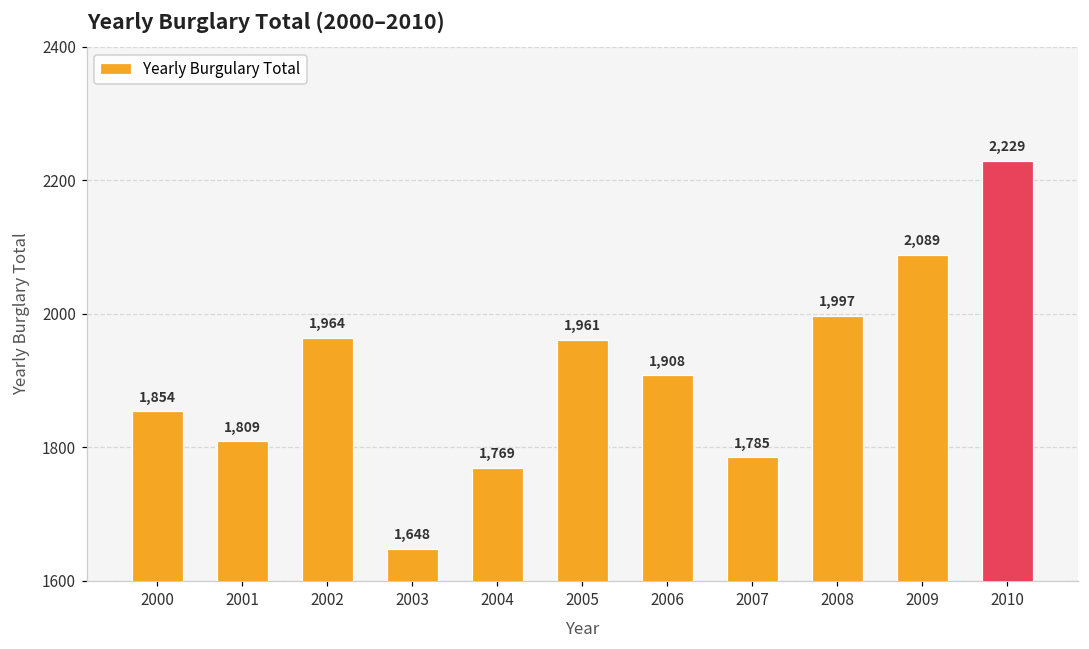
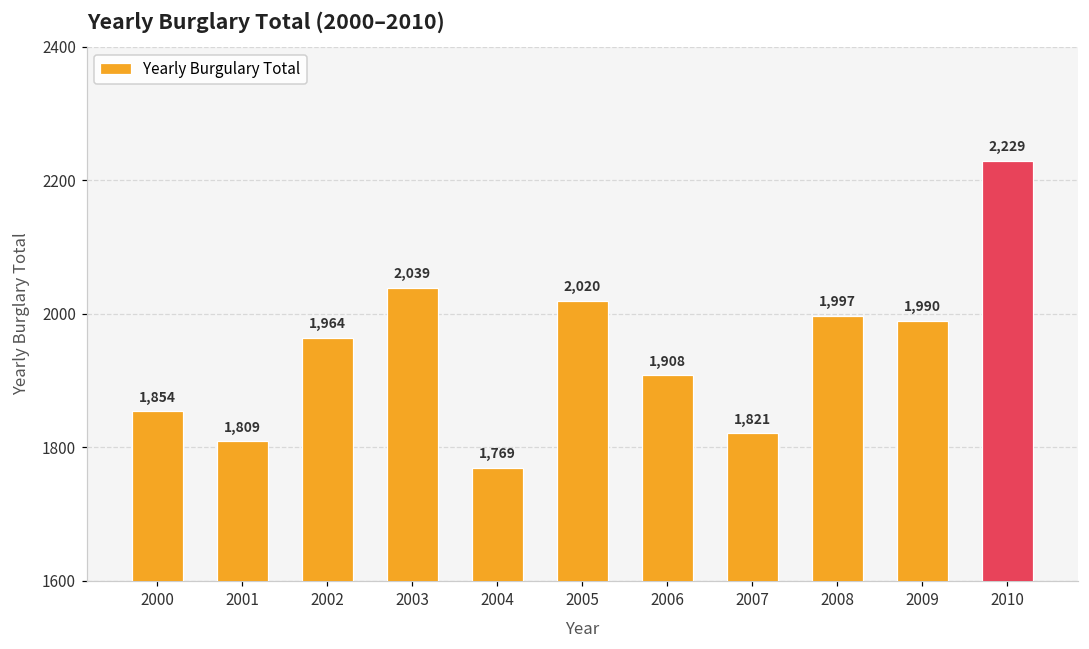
  {
    "2000": "1,854",
    "2001": "1,809",
    "2002": "1,964",
-   "2003": "1,648",
+   "2003": "2,039",
    "2004": "1,769",
-   "2005": "1,961",
+   "2005": "2,020",
    "2006": "1,908",
-   "2007": "1,785",
+   "2007": "1,821",
    "2008": "1,997",
-   "2009": "2,089",
+   "2009": "1,990",
    "2010": "2,229"
  }
